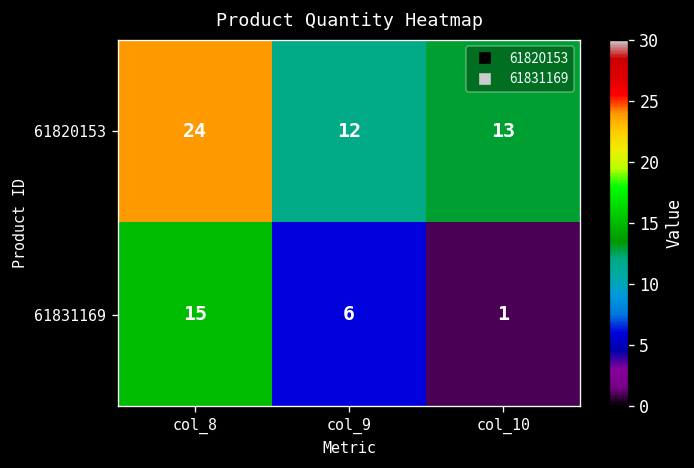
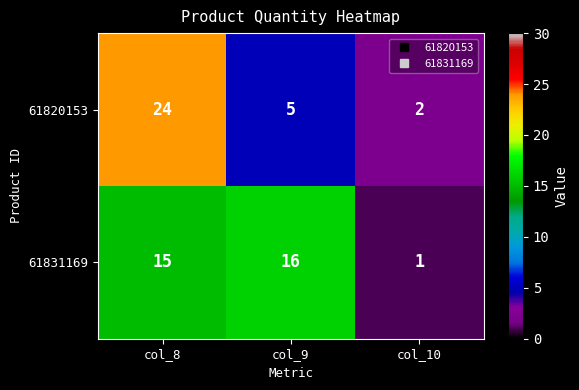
  {
    "61820153": {
      "col_8": 24,
-     "col_9": 12,
-     "col_10": 13
+     "col_9": 5,
+     "col_10": 2
    },
    "61831169": {
      "col_8": 15,
-     "col_9": 6,
+     "col_9": 16,
      "col_10": 1
    }
  }
